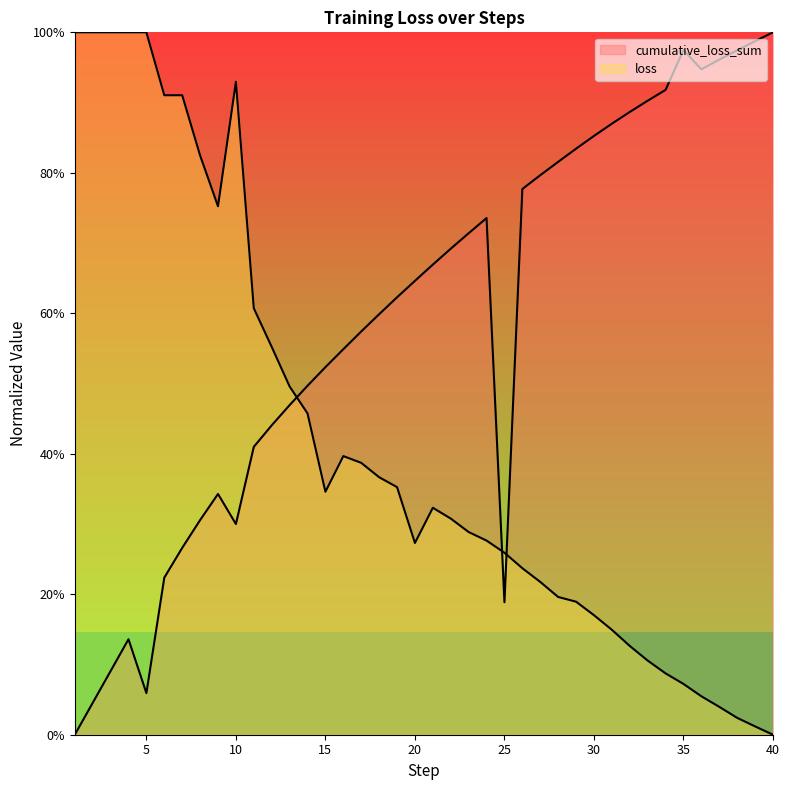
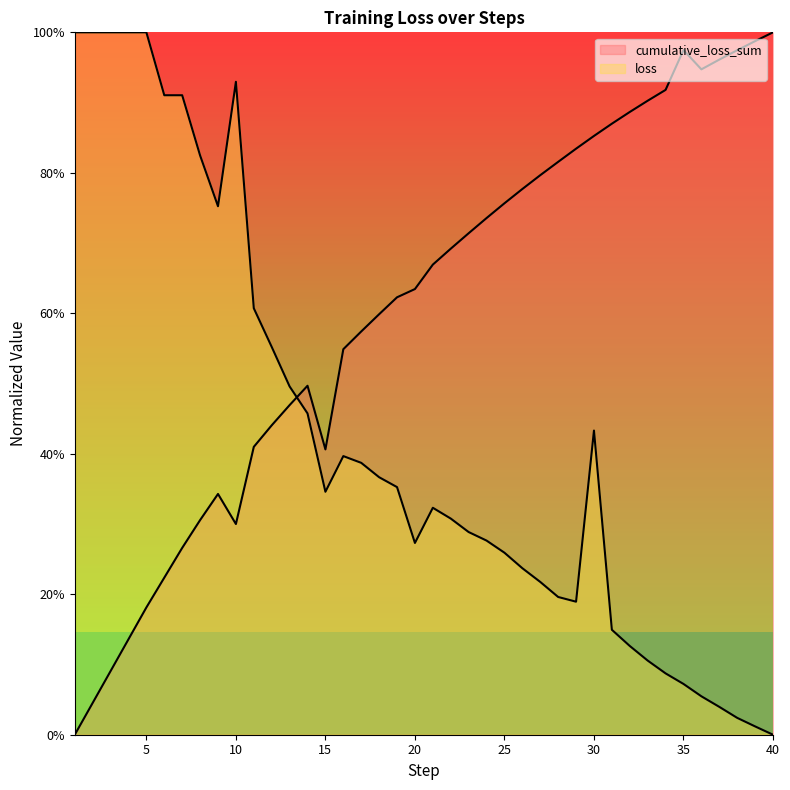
  {
    "cumulative_loss_sum": {
-     "5": "6%",
+     "5": "18%",
      "10": "30%",
-     "15": "52%",
-     "20": "65%",
-     "25": "19%",
+     "15": "41%",
+     "20": "63%",
+     "25": "76%",
      "30": "85%",
      "40": "100%"
    },
    "loss": {
      "5": "100%",
      "10": "93%",
      "15": "35%",
      "20": "27%",
      "25": "26%",
-     "30": "17%",
+     "30": "43%",
      "35": "7%",
      "40": "0%"
    }
  }
